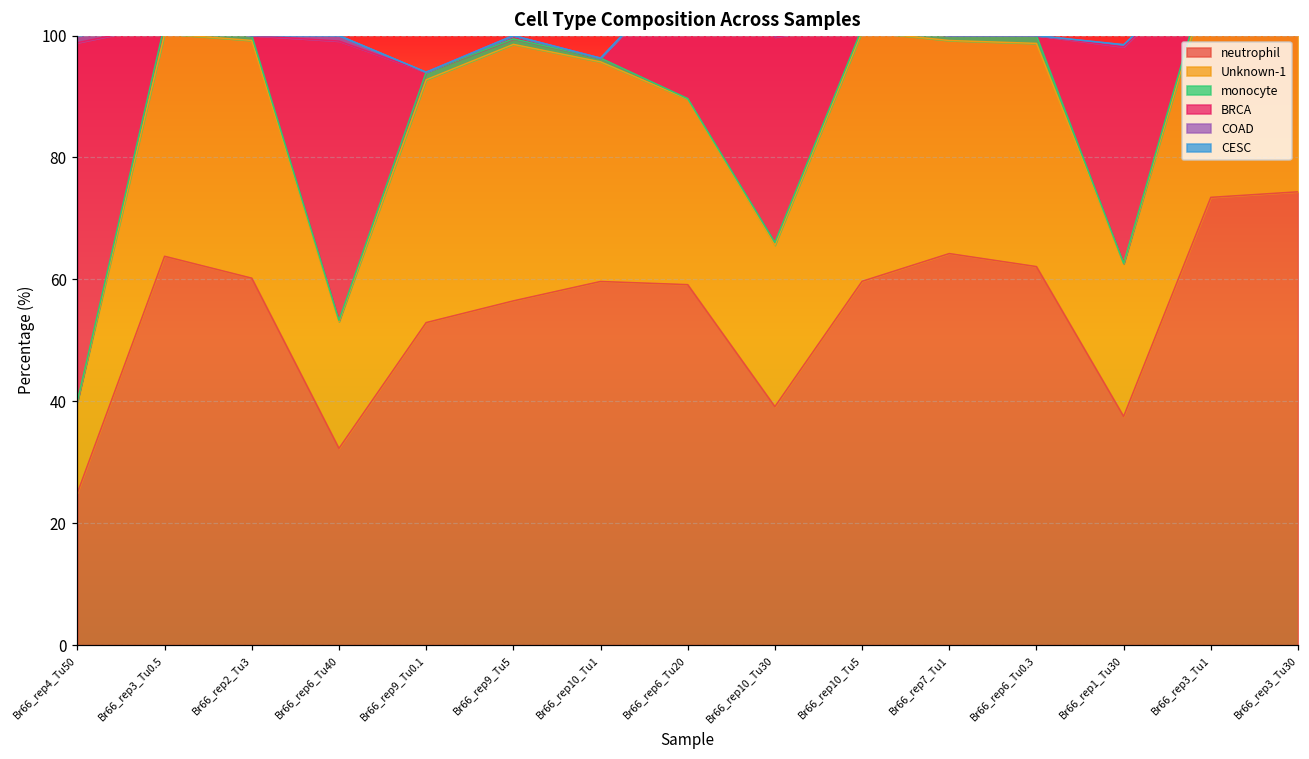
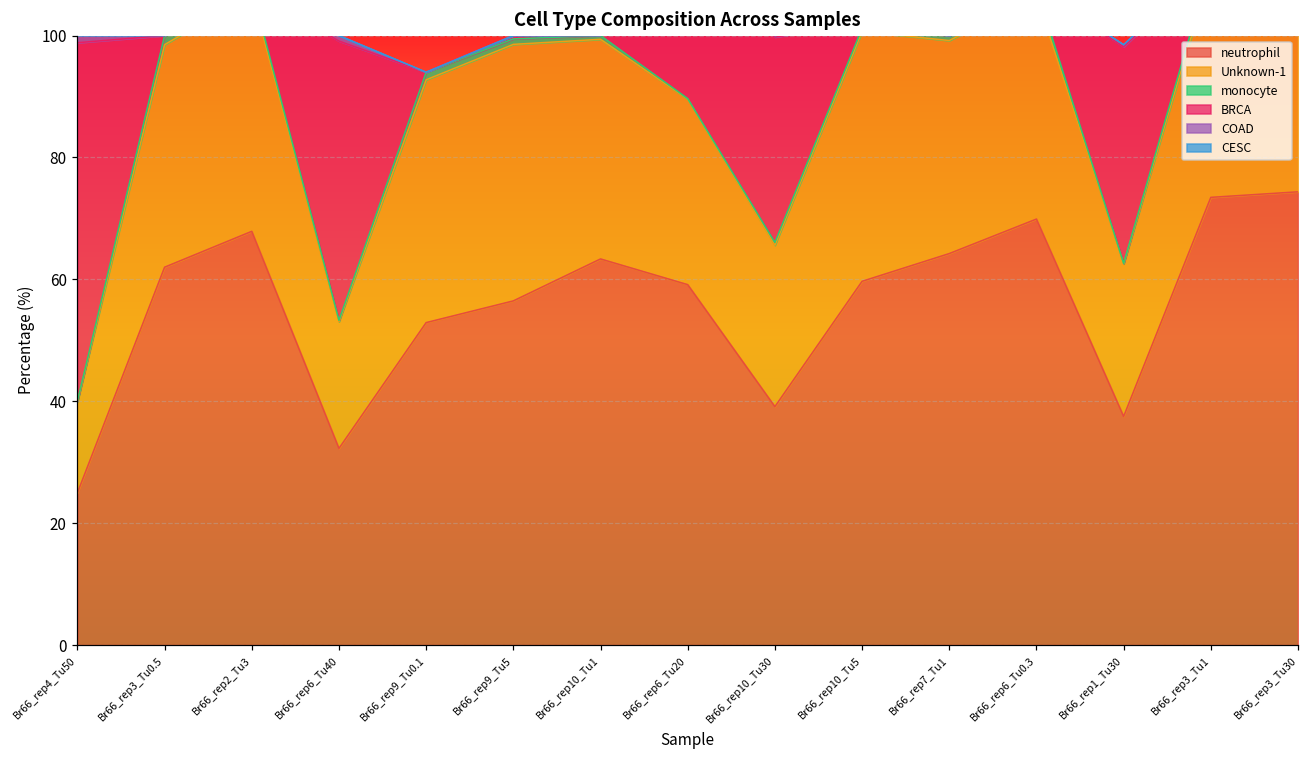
  {
    "neutrophil": {
      "Br66_rep4_Tu50": 25,
-     "Br66_rep3_Tu0.5": 64,
-     "Br66_rep2_Tu3": 60,
+     "Br66_rep3_Tu0.5": 62,
+     "Br66_rep2_Tu3": 68,
      "Br66_rep6_Tu40": 32,
      "Br66_rep9_Tu0.1": 53,
      "Br66_rep9_Tu5": 56,
-     "Br66_rep10_Tu1": 60,
+     "Br66_rep10_Tu1": 63,
      "Br66_rep6_Tu20": 59,
      "Br66_rep10_Tu30": 39,
      "Br66_rep10_Tu5": 60,
      "Br66_rep7_Tu1": 64,
-     "Br66_rep6_Tu0.3": 62,
+     "Br66_rep6_Tu0.3": 70,
      "Br66_rep1_Tu30": 38,
      "Br66_rep3_Tu1": 73,
      "Br66_rep3_Tu30": 74
    },
    "Unknown-1": {
      "Br66_rep3_Tu0.5": 37,
      "Br66_rep9_Tu0.1": 40,
      "Br66_rep9_Tu5": 42,
      "Br66_rep10_Tu1": 36,
      "Br66_rep7_Tu1": 35
    },
    "monocyte": {
      "Br66_rep9_Tu5": 1
    },
    "BRCA": {
      "Br66_rep4_Tu50": 59,
      "Br66_rep6_Tu40": 46
    }
  }
